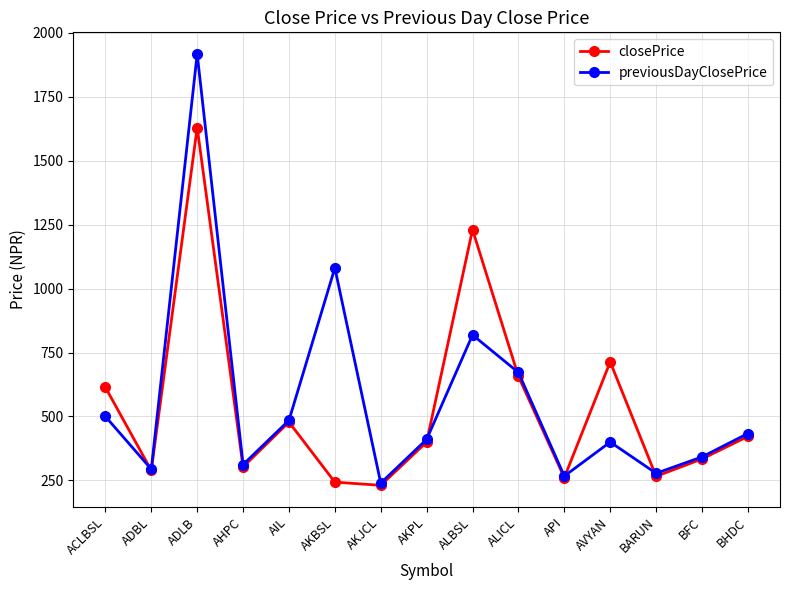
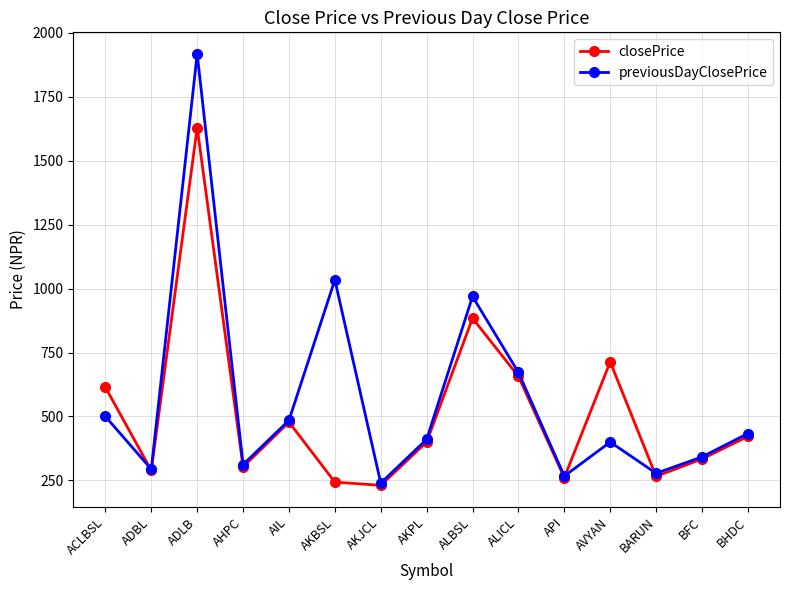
  {
    "closePrice": {
      "ACLBSL": 610,
      "ADLB": 1630,
      "AKBSL": 240,
      "AKPL": 400,
-     "ALBSL": 1230,
+     "ALBSL": 880,
      "ALICL": 660,
      "AVYAN": 710,
      "BARUN": 270,
      "BHDC": 420
    },
    "previousDayClosePrice": {
      "ACLBSL": 500,
      "ADLB": 1920,
-     "AKBSL": 1080,
+     "AKBSL": 1030,
      "AKPL": 410,
-     "ALBSL": 820,
+     "ALBSL": 970,
      "ALICL": 670,
      "AVYAN": 400,
      "BARUN": 280,
      "BHDC": 430
    }
  }
